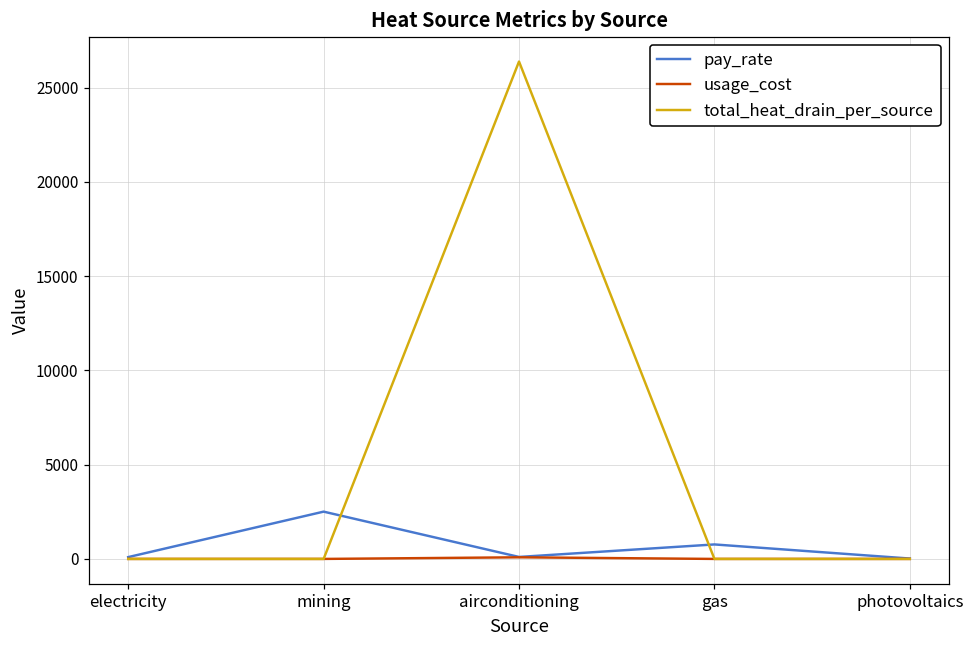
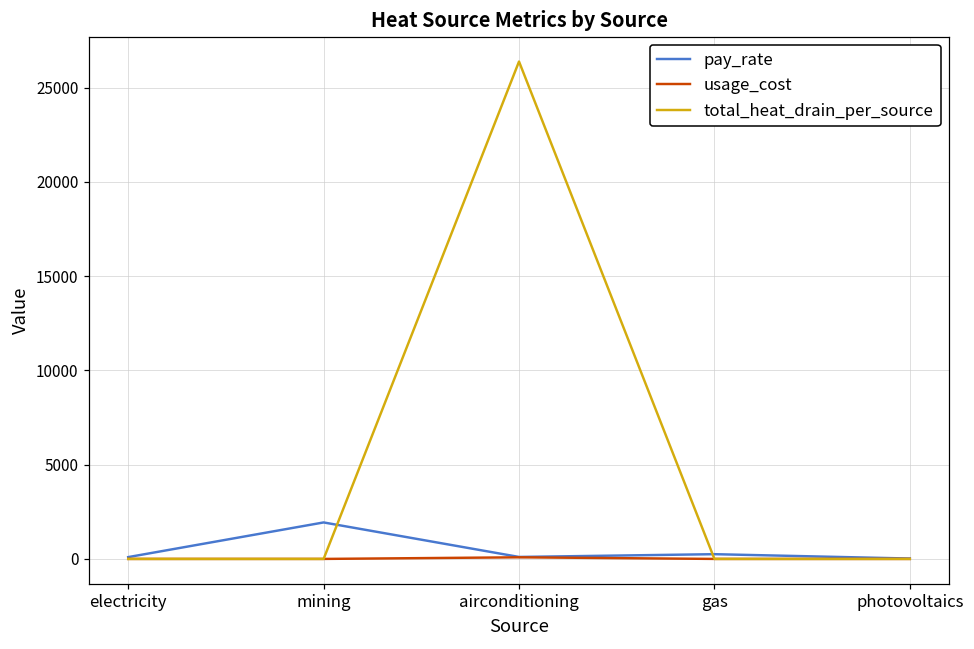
  {
    "pay_rate": {
-     "mining": 2500,
-     "gas": 800
+     "mining": 1900,
+     "gas": 300
    },
    "total_heat_drain_per_source": {
      "airconditioning": 26400
    }
  }
